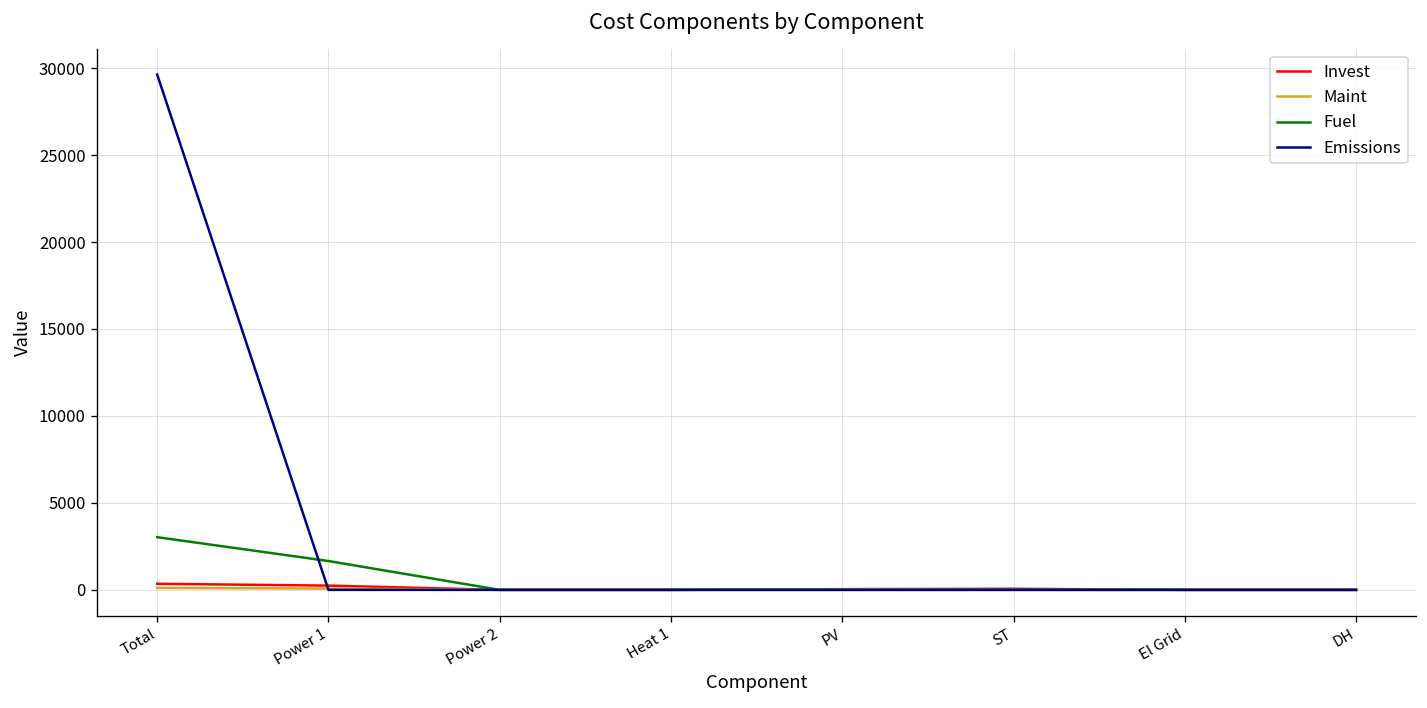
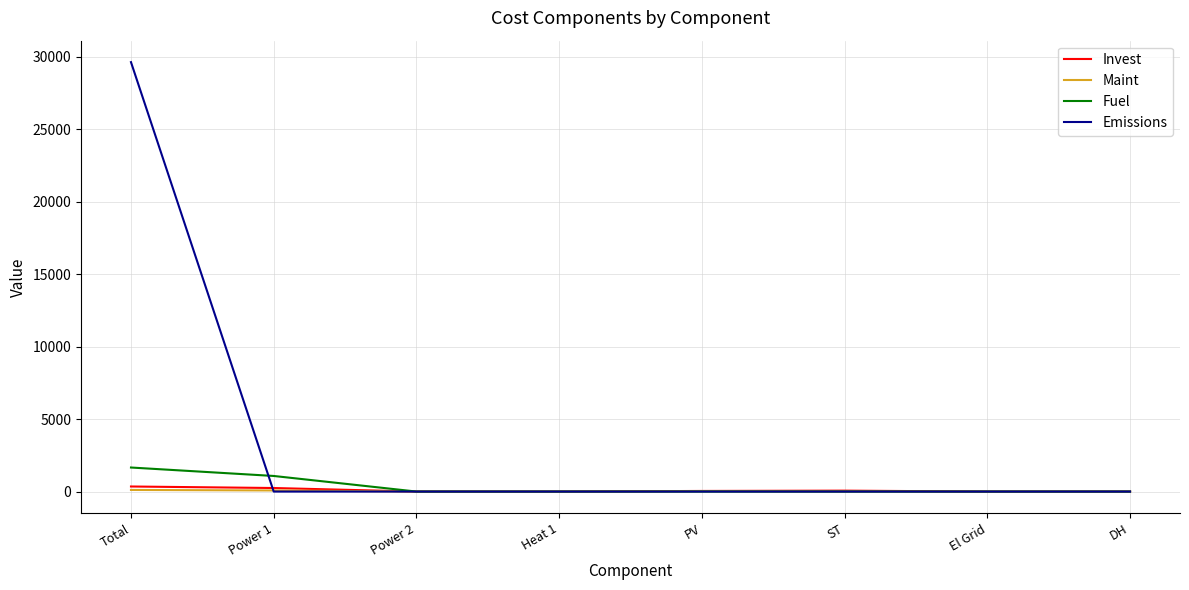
  {
    "Invest": {
      "Total": 300
    },
    "Maint": {
      "Total": 100
    },
    "Fuel": {
-     "Total": 3000,
-     "Power 1": 1700
+     "Total": 1700,
+     "Power 1": 1100
    },
    "Emissions": {
      "Total": 29600
    }
  }
